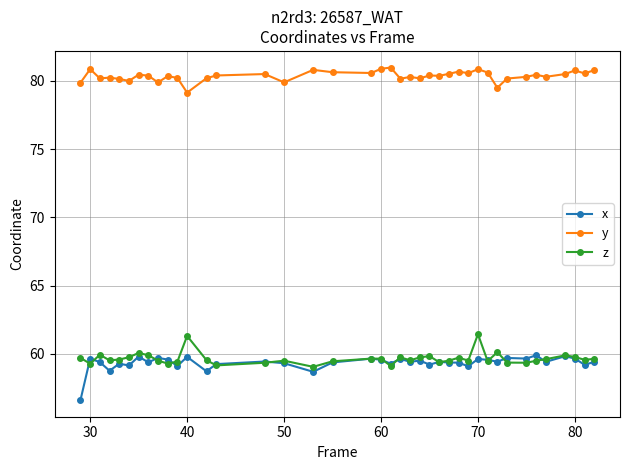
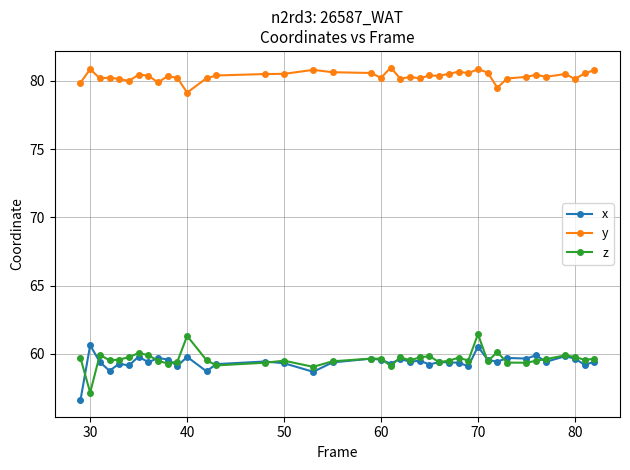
  {
    "x": {
-     "30": 59.7,
+     "30": 60.6,
      "40": 59.8,
-     "70": 59.6
+     "70": 60.5
    },
    "y": {
      "30": 80.9,
      "40": 79.1,
-     "50": 79.9,
-     "60": 80.9,
+     "50": 80.5,
+     "60": 80.2,
      "70": 80.9,
-     "80": 80.8
+     "80": 80.1
    },
    "z": {
-     "30": 59.3,
+     "30": 57.2,
      "40": 61.3,
      "70": 61.4
    }
  }
